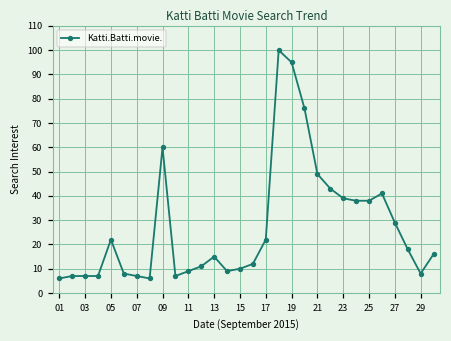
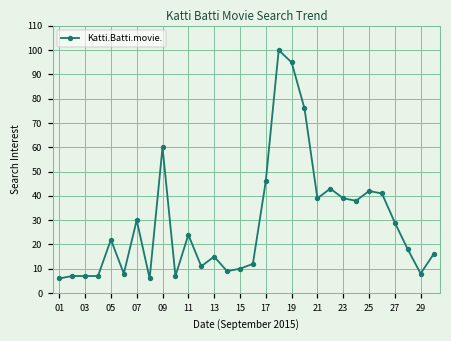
  {
    "01": 6,
    "03": 7,
    "05": 22,
-   "07": 7,
+   "07": 30,
    "09": 60,
-   "11": 9,
+   "11": 24,
    "13": 15,
    "15": 10,
-   "17": 22,
+   "17": 46,
    "19": 95,
-   "21": 49,
+   "21": 39,
    "23": 39,
-   "25": 38,
+   "25": 42,
    "27": 29,
    "29": 8
  }
